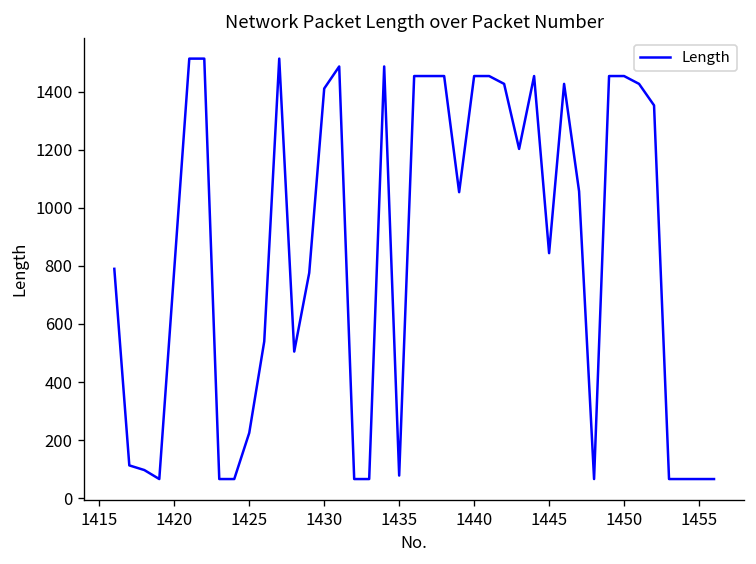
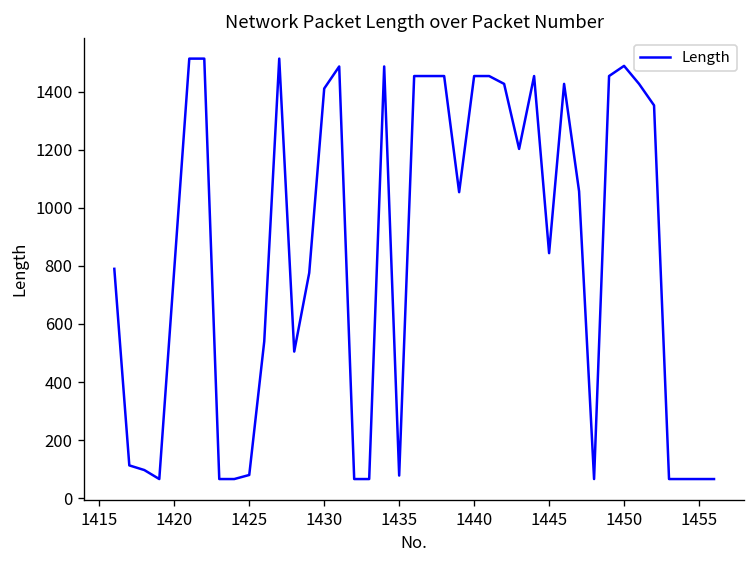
  {
-   "1425": 230,
+   "1425": 80,
    "1430": 1410,
    "1435": 80,
    "1440": 1450,
    "1445": 840,
-   "1450": 1450,
+   "1450": 1490,
    "1455": 70
  }
